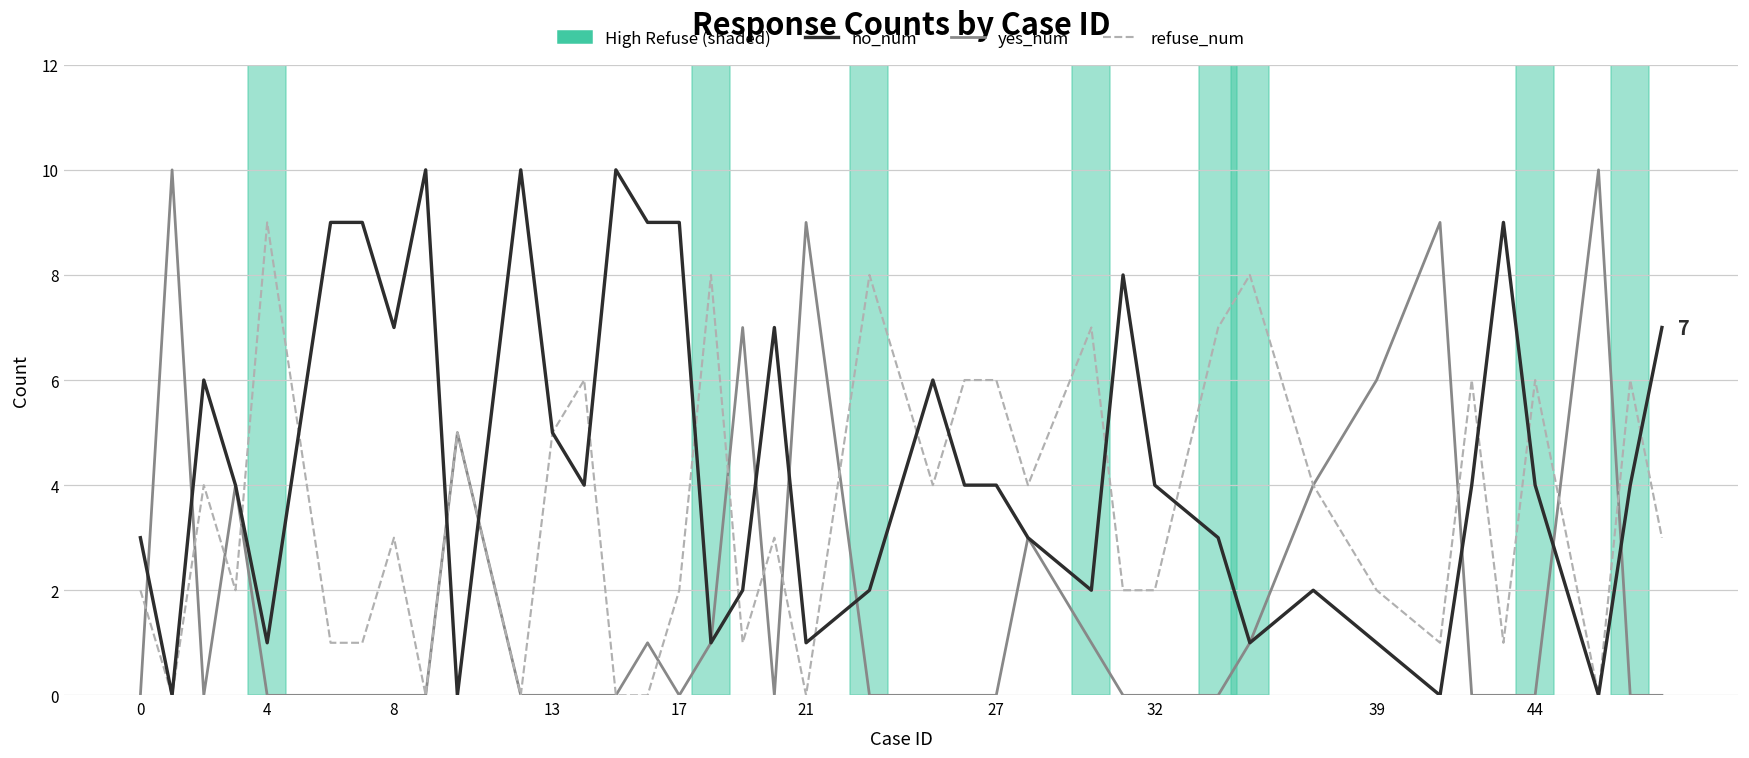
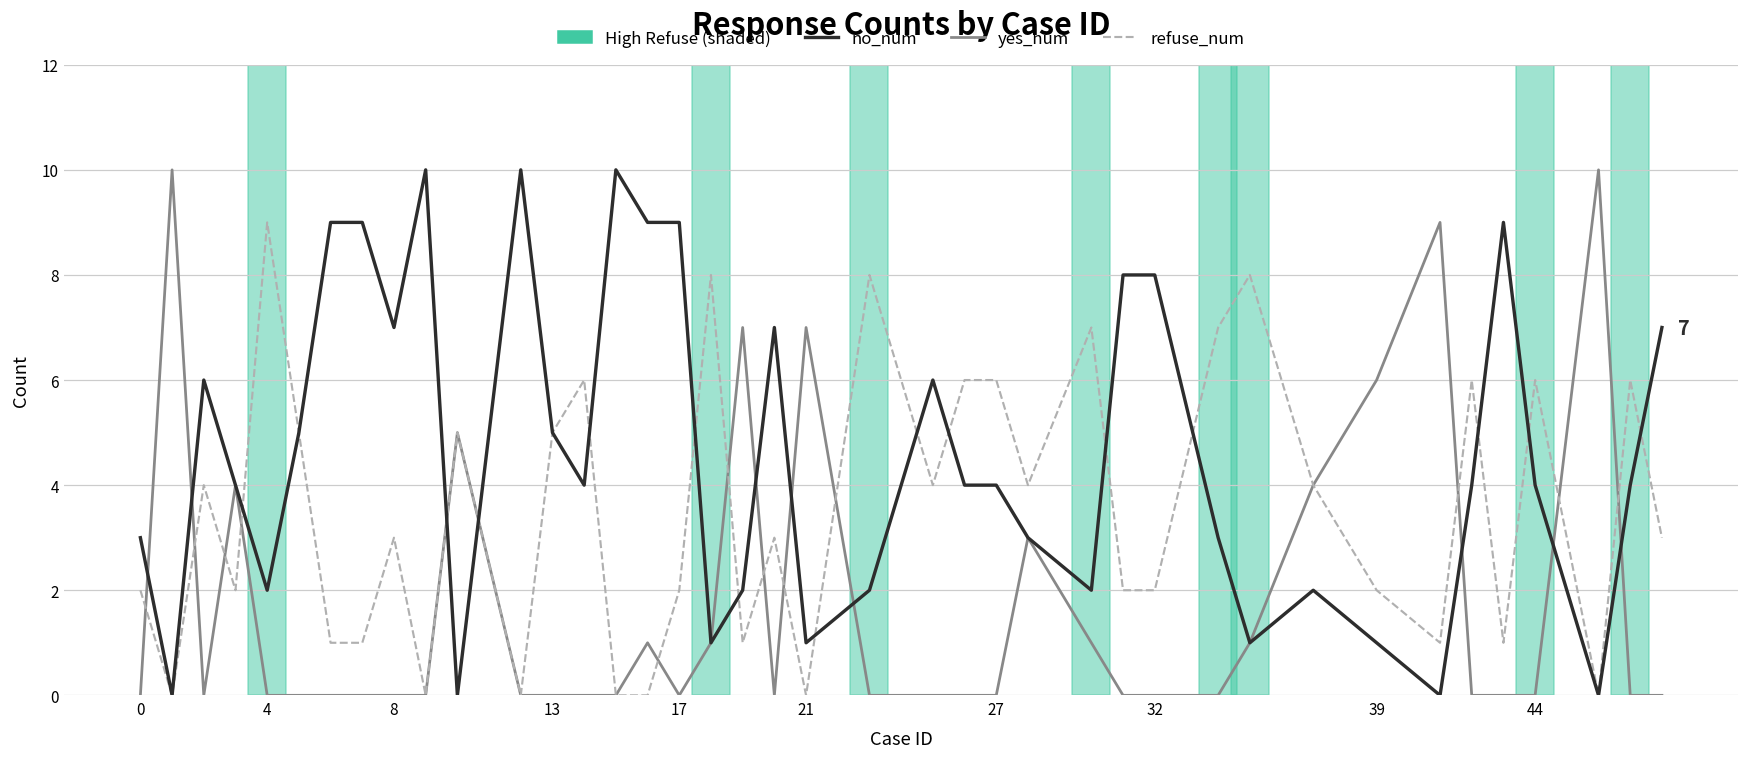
  {
    "no_num": {
      "0": 3,
-     "4": 1,
+     "4": 2,
      "8": 7,
      "17": 9,
      "21": 1,
      "27": 4,
-     "32": 4,
+     "32": 8,
      "39": 1,
      "44": 4
    },
    "yes_num": {
      "0": 0,
      "4": 0,
      "8": 0,
      "13": 0,
      "17": 0,
-     "21": 9,
+     "21": 7,
      "27": 0,
      "32": 0,
      "39": 6,
      "44": 0
    },
    "refuse_num": {
      "0": 2,
      "4": 9,
      "8": 3,
      "17": 2,
      "21": 0,
      "27": 6,
      "32": 2,
      "39": 2,
      "44": 6
    }
  }
